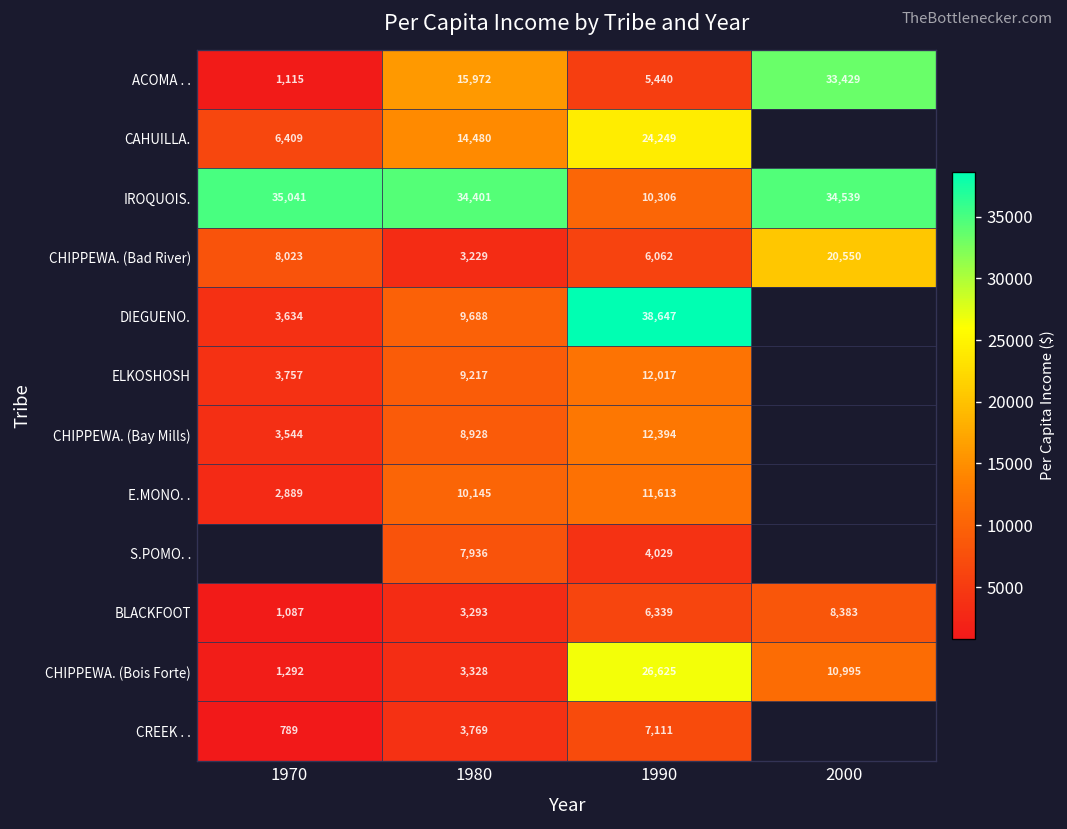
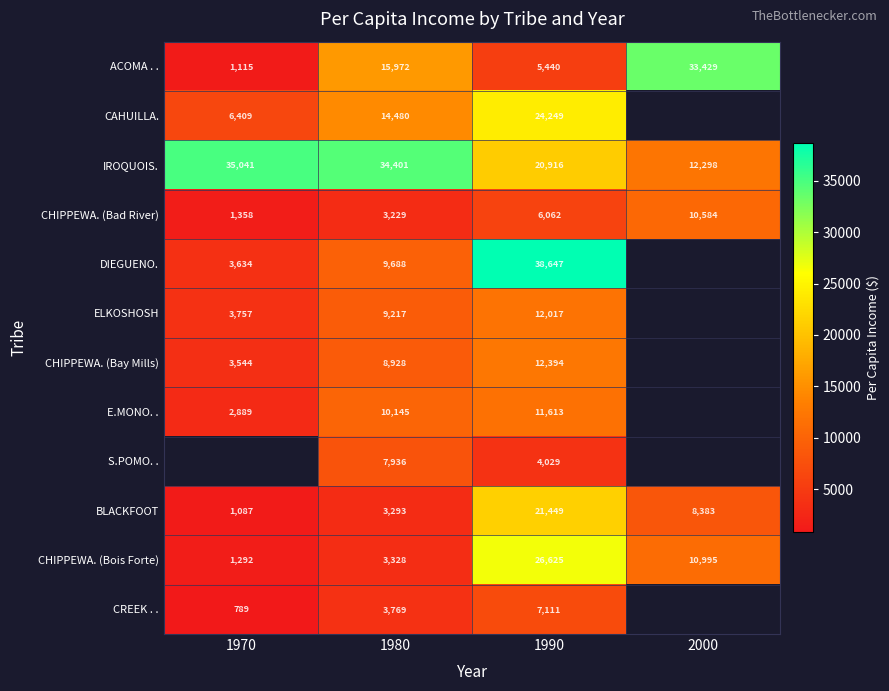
  {
    "ACOMA . .": {
      "1970": "1,115",
      "1980": "15,972",
      "1990": "5,440",
      "2000": "33,429"
    },
    "CAHUILLA.": {
      "1970": "6,409",
      "1980": "14,480",
      "1990": "24,249"
    },
    "IROQUOIS.": {
      "1970": "35,041",
      "1980": "34,401",
-     "1990": "10,306",
-     "2000": "34,539"
+     "1990": "20,916",
+     "2000": "12,298"
    },
    "CHIPPEWA. (Bad River)": {
-     "1970": "8,023",
+     "1970": "1,358",
      "1980": "3,229",
      "1990": "6,062",
-     "2000": "20,550"
+     "2000": "10,584"
    },
    "DIEGUENO.": {
      "1970": "3,634",
      "1980": "9,688",
      "1990": "38,647"
    },
    "ELKOSHOSH": {
      "1970": "3,757",
      "1980": "9,217",
      "1990": "12,017"
    },
    "CHIPPEWA. (Bay Mills)": {
      "1970": "3,544",
      "1980": "8,928",
      "1990": "12,394"
    },
    "E.MONO. .": {
      "1970": "2,889",
      "1980": "10,145",
      "1990": "11,613"
    },
    "S.POMO. .": {
      "1980": "7,936",
      "1990": "4,029"
    },
    "BLACKFOOT": {
      "1970": "1,087",
      "1980": "3,293",
-     "1990": "6,339",
+     "1990": "21,449",
      "2000": "8,383"
    },
    "CHIPPEWA. (Bois Forte)": {
      "1970": "1,292",
      "1980": "3,328",
      "1990": "26,625",
      "2000": "10,995"
    },
    "CREEK . .": {
      "1970": "789",
      "1980": "3,769",
      "1990": "7,111"
    }
  }
